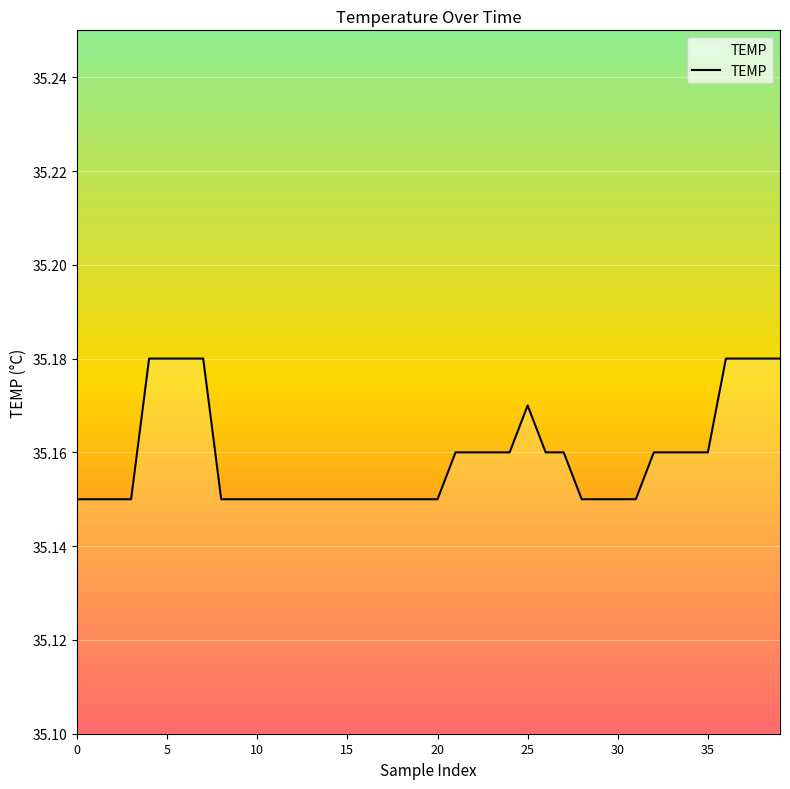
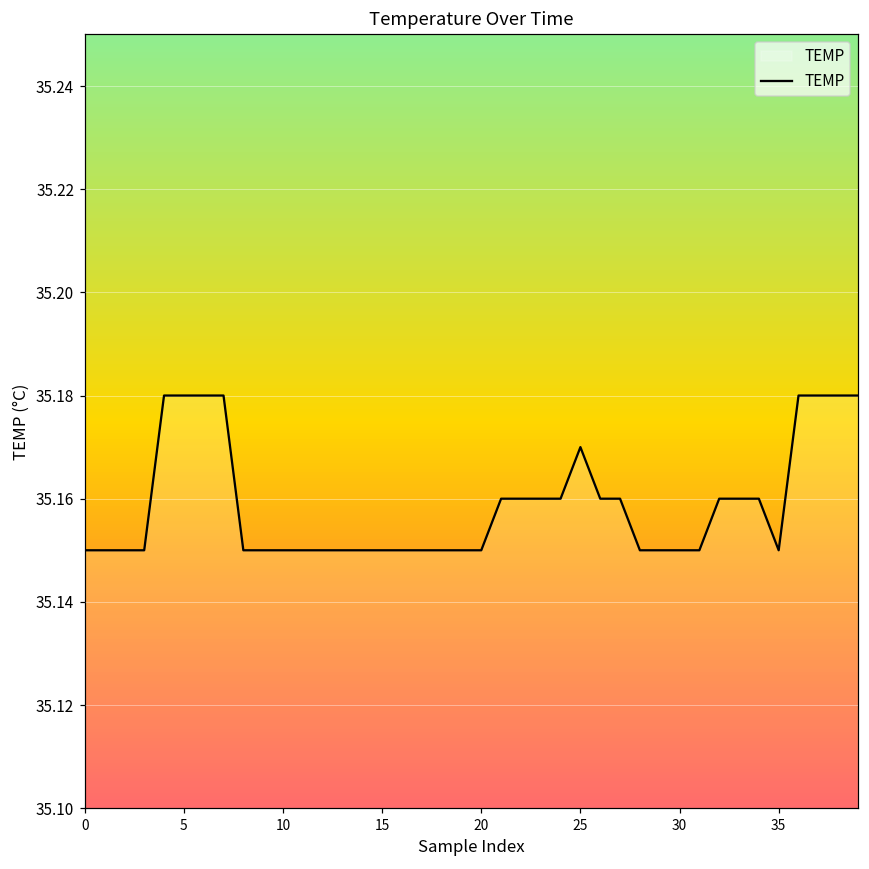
  {
    "0": 35.15,
    "5": 35.18,
    "10": 35.15,
    "15": 35.15,
    "20": 35.15,
    "25": 35.17,
    "30": 35.15,
-   "35": 35.16
+   "35": 35.15
  }
